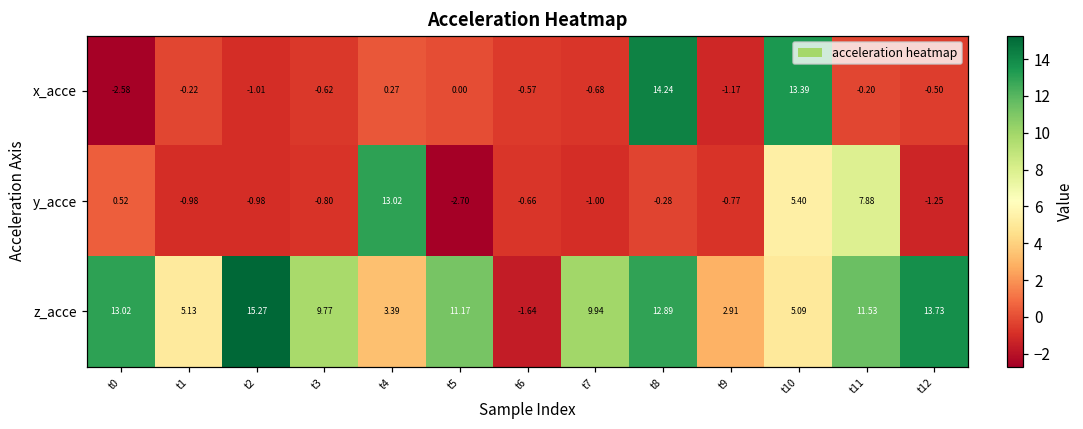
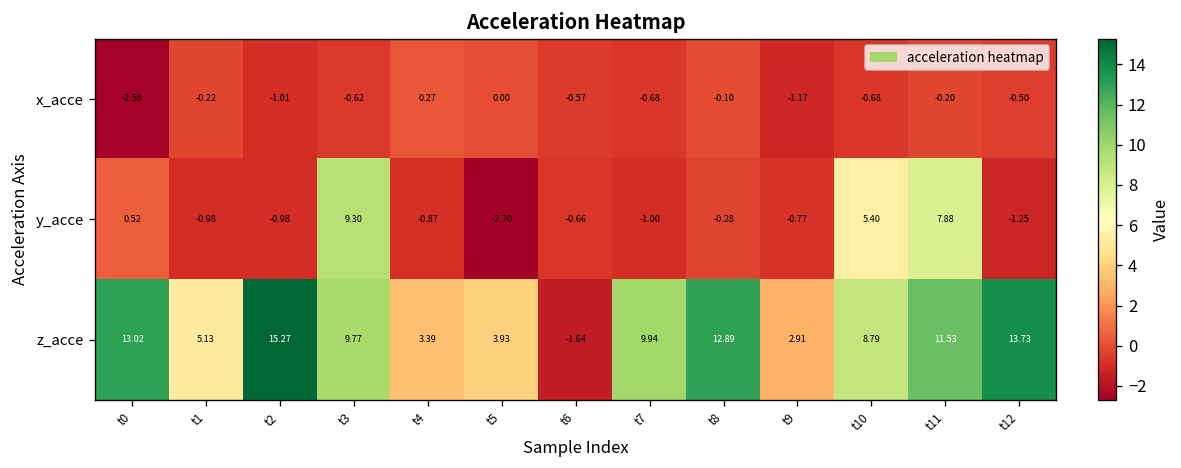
  {
    "x_acce": {
      "t0": -2.58,
      "t1": -0.22,
      "t2": -1.01,
      "t3": -0.62,
      "t4": 0.27,
      "t5": 0.00,
      "t6": -0.57,
      "t7": -0.68,
-     "t8": 14.24,
+     "t8": -0.10,
      "t9": -1.17,
-     "t10": 13.39,
+     "t10": -0.68,
      "t11": -0.20,
      "t12": -0.50
    },
    "y_acce": {
      "t0": 0.52,
      "t1": -0.98,
      "t2": -0.98,
-     "t3": -0.80,
-     "t4": 13.02,
+     "t3": 9.30,
+     "t4": -0.87,
      "t5": -2.70,
      "t6": -0.66,
      "t7": -1.00,
      "t8": -0.28,
      "t9": -0.77,
      "t10": 5.40,
      "t11": 7.88,
      "t12": -1.25
    },
    "z_acce": {
      "t0": 13.02,
      "t1": 5.13,
      "t2": 15.27,
      "t3": 9.77,
      "t4": 3.39,
-     "t5": 11.17,
+     "t5": 3.93,
      "t6": -1.64,
      "t7": 9.94,
      "t8": 12.89,
      "t9": 2.91,
-     "t10": 5.09,
+     "t10": 8.79,
      "t11": 11.53,
      "t12": 13.73
    }
  }
